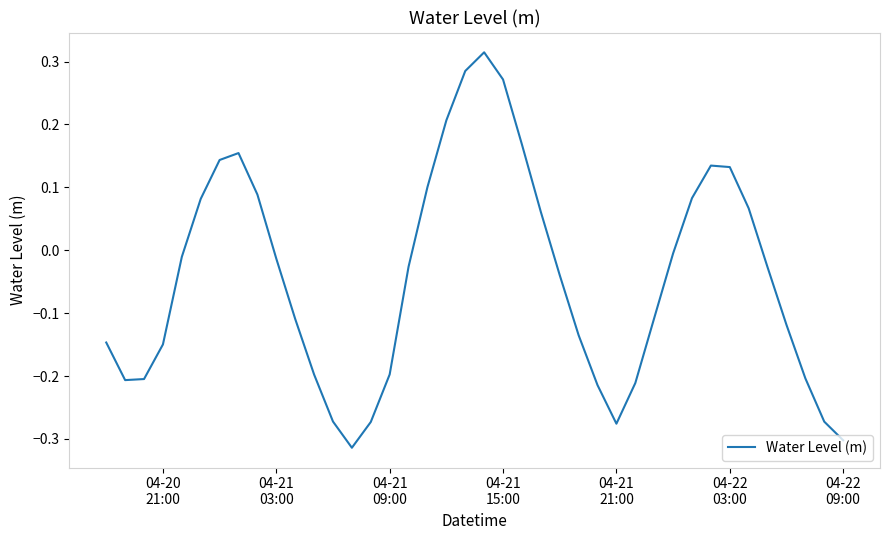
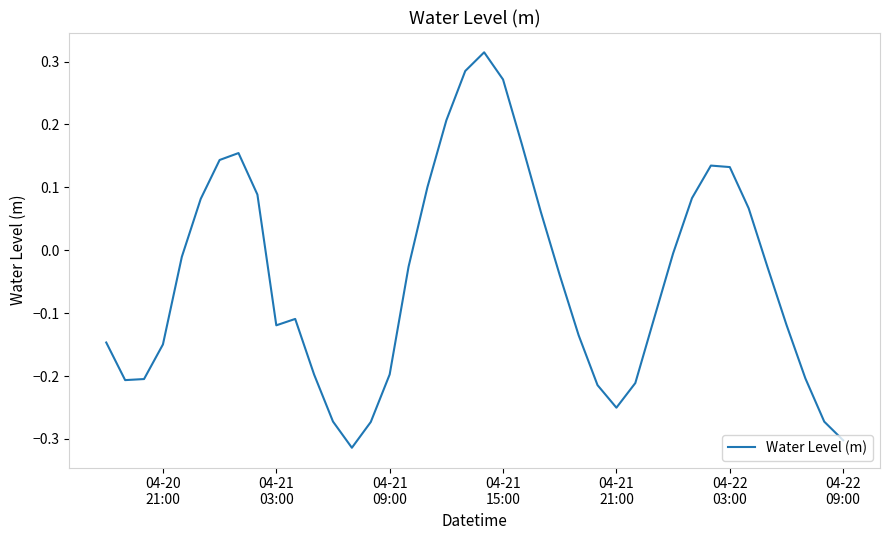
  {
    "04-20 21:00": -0.15,
-   "04-21 03:00": -0.01,
+   "04-21 03:00": -0.12,
    "04-21 09:00": -0.20,
    "04-21 15:00": 0.27,
-   "04-21 21:00": -0.28,
+   "04-21 21:00": -0.25,
    "04-22 03:00": 0.13
  }
